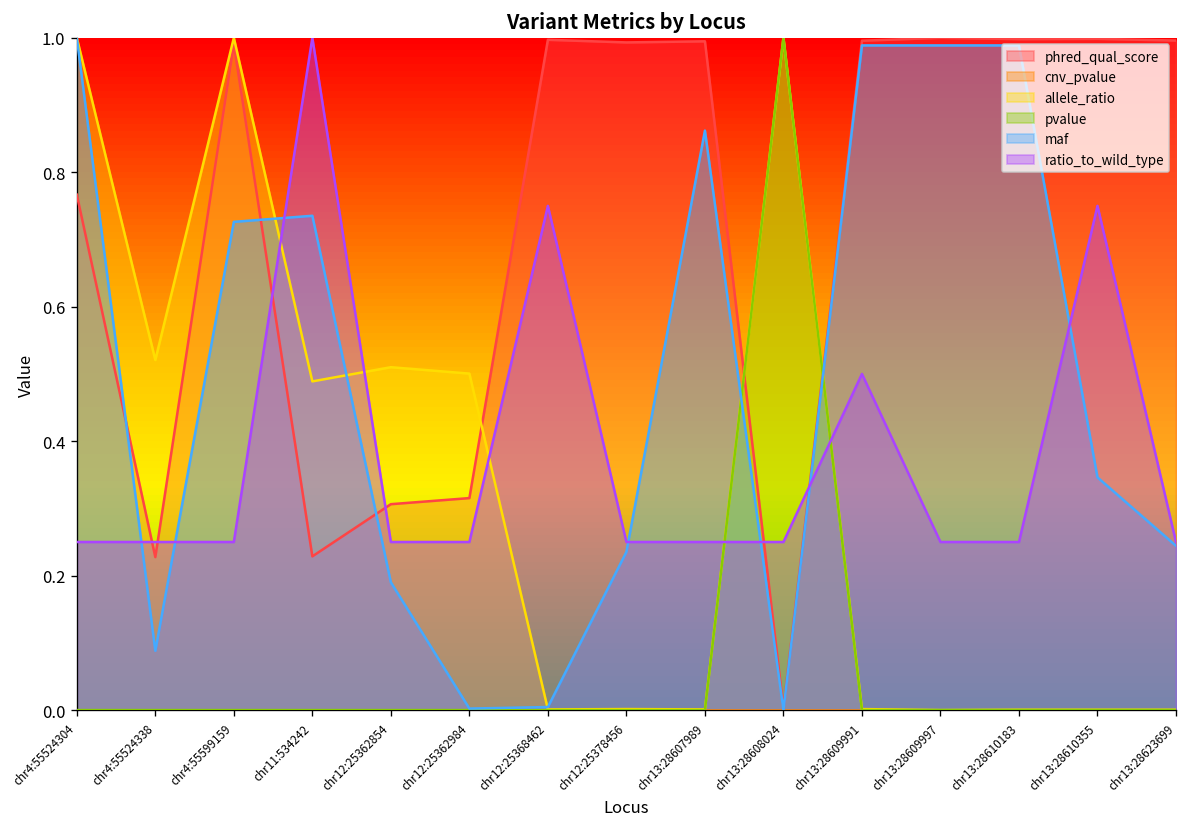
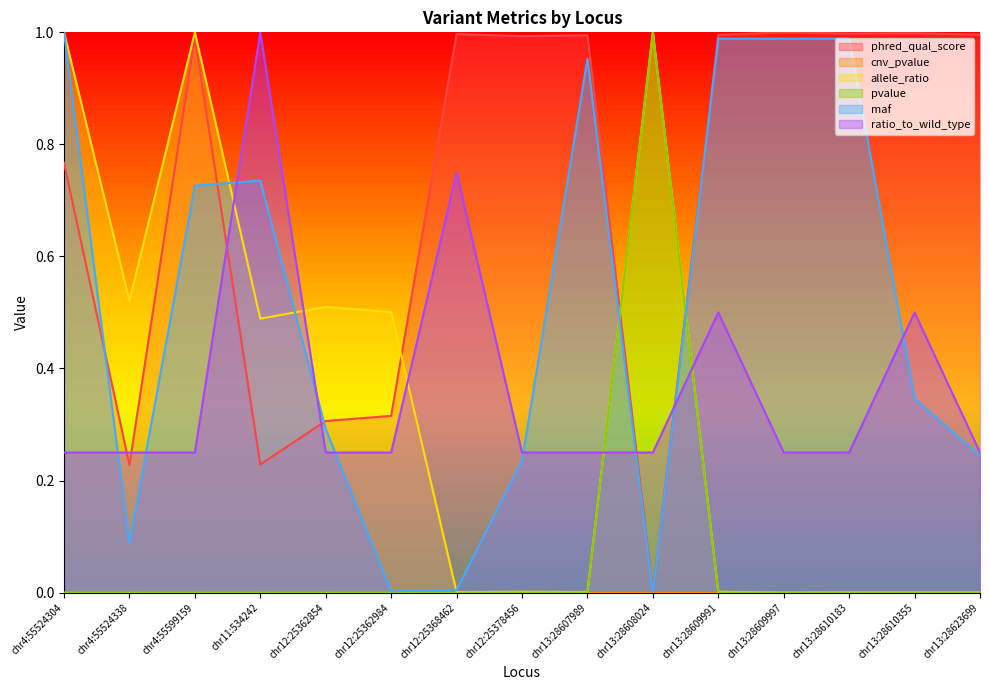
  {
    "maf": {
      "chr4:55524338": 0.09,
      "chr4:55599159": 0.73,
      "chr11:534242": 0.74,
-     "chr12:25362854": 0.19,
+     "chr12:25362854": 0.29,
      "chr12:25378456": 0.24,
-     "chr13:28607989": 0.86,
+     "chr13:28607989": 0.95,
      "chr13:28609991": 0.99,
      "chr13:28609997": 0.99,
      "chr13:28610355": 0.35,
      "chr13:28623699": 0.24
    },
    "ratio_to_wild_type": {
      "chr4:55524304": 0.25,
      "chr4:55524338": 0.25,
      "chr4:55599159": 0.25,
      "chr11:534242": 1.00,
      "chr12:25362854": 0.25,
      "chr12:25362984": 0.25,
      "chr12:25368462": 0.75,
      "chr12:25378456": 0.25,
      "chr13:28607989": 0.25,
      "chr13:28608024": 0.25,
      "chr13:28609991": 0.50,
      "chr13:28609997": 0.25,
      "chr13:28610183": 0.25,
-     "chr13:28610355": 0.75,
+     "chr13:28610355": 0.50,
      "chr13:28623699": 0.25
    }
  }
